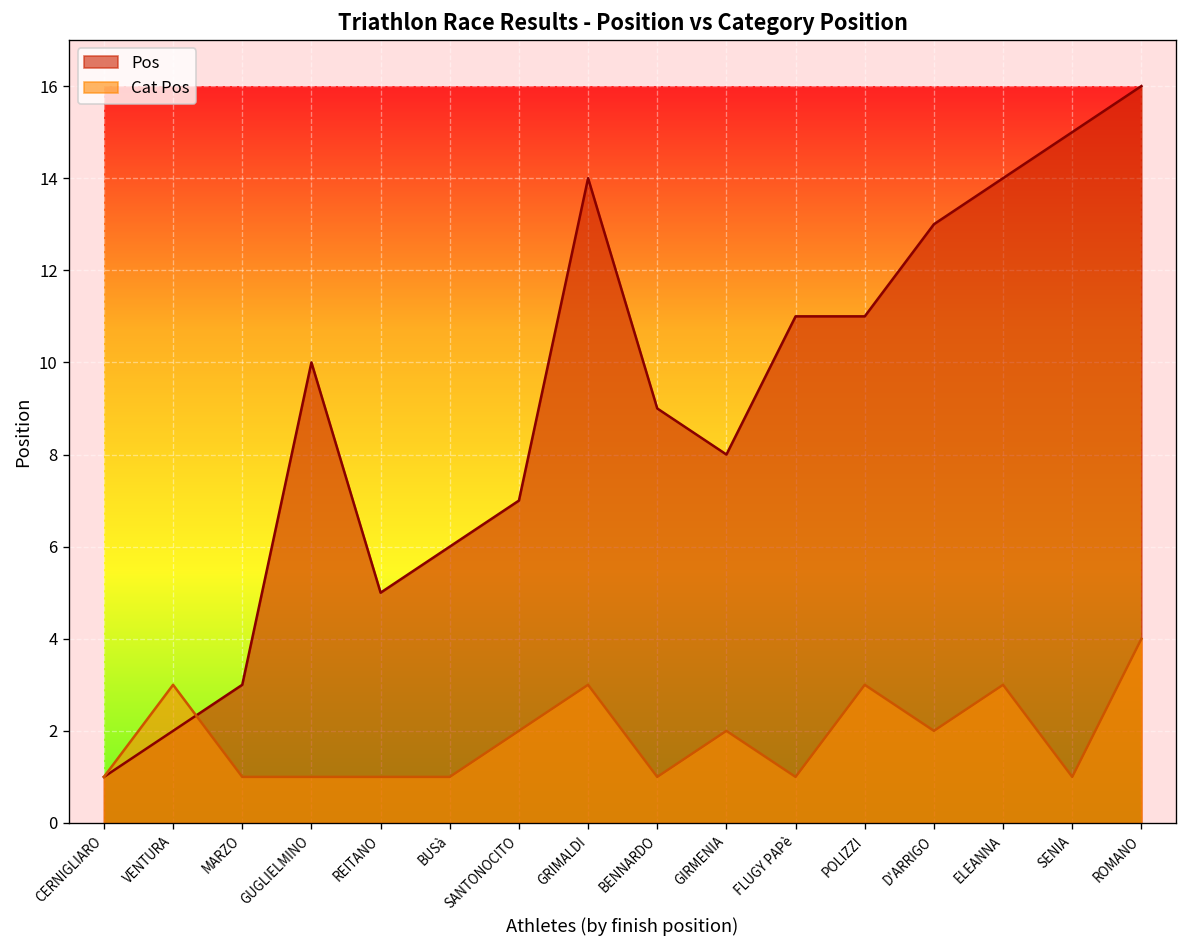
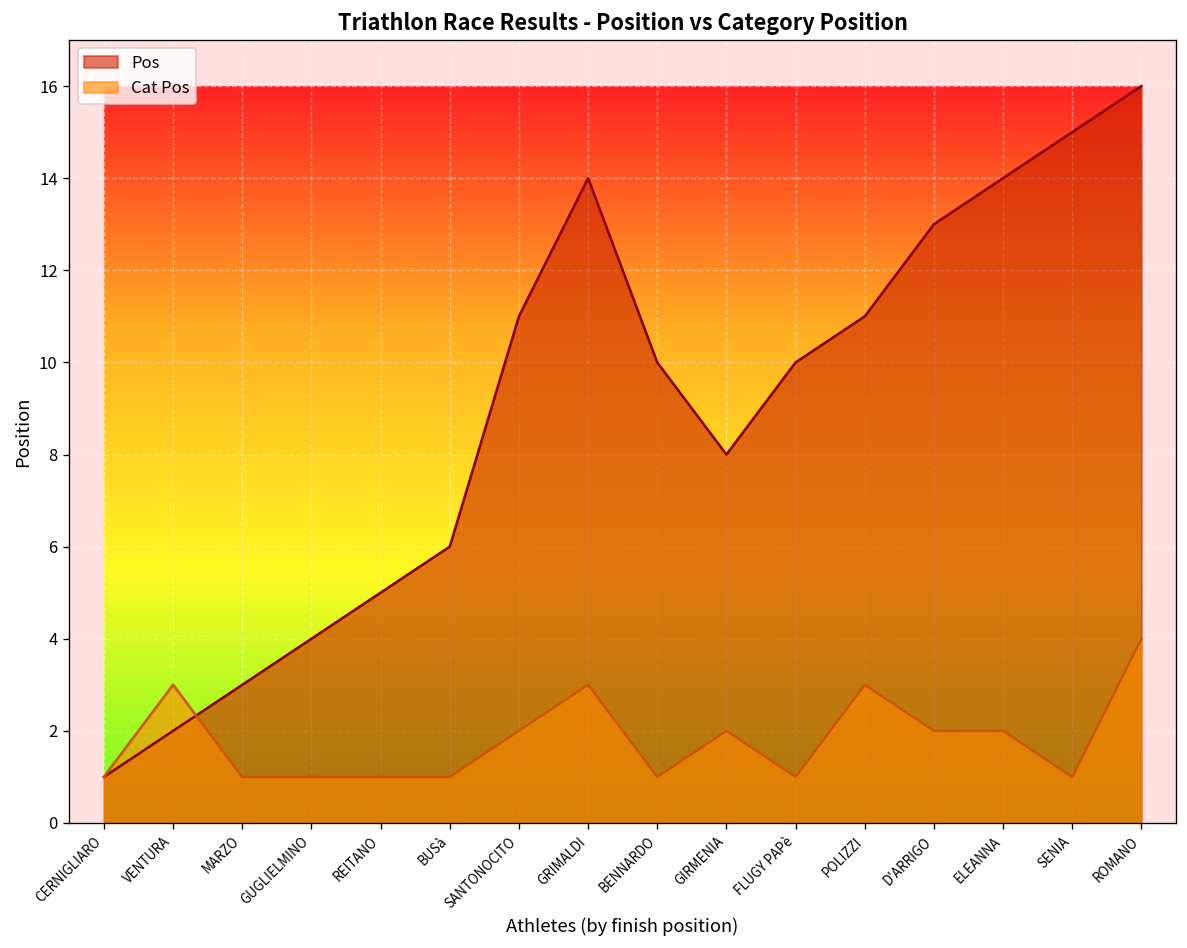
  {
    "Pos": {
      "VENTURA": 2,
      "MARZO": 3,
-     "GUGLIELMINO": 10,
+     "GUGLIELMINO": 4,
      "REITANO": 5,
      "BUSà": 6,
-     "SANTONOCITO": 7,
+     "SANTONOCITO": 11,
      "GRIMALDI": 14,
-     "BENNARDO": 9,
+     "BENNARDO": 10,
      "GIRMENIA": 8,
-     "FLUGY PAPè": 11,
+     "FLUGY PAPè": 10,
      "POLIZZI": 11,
      "D'ARRIGO": 13,
      "ELEANNA": 14,
      "SENIA": 15,
      "ROMANO": 16
    },
    "Cat Pos": {
      "VENTURA": 3,
      "MARZO": 1,
      "GUGLIELMINO": 1,
      "REITANO": 1,
      "BUSà": 1,
      "SANTONOCITO": 2,
      "GRIMALDI": 3,
      "BENNARDO": 1,
      "GIRMENIA": 2,
      "FLUGY PAPè": 1,
      "POLIZZI": 3,
      "D'ARRIGO": 2,
-     "ELEANNA": 3,
+     "ELEANNA": 2,
      "SENIA": 1,
      "ROMANO": 4
    }
  }
